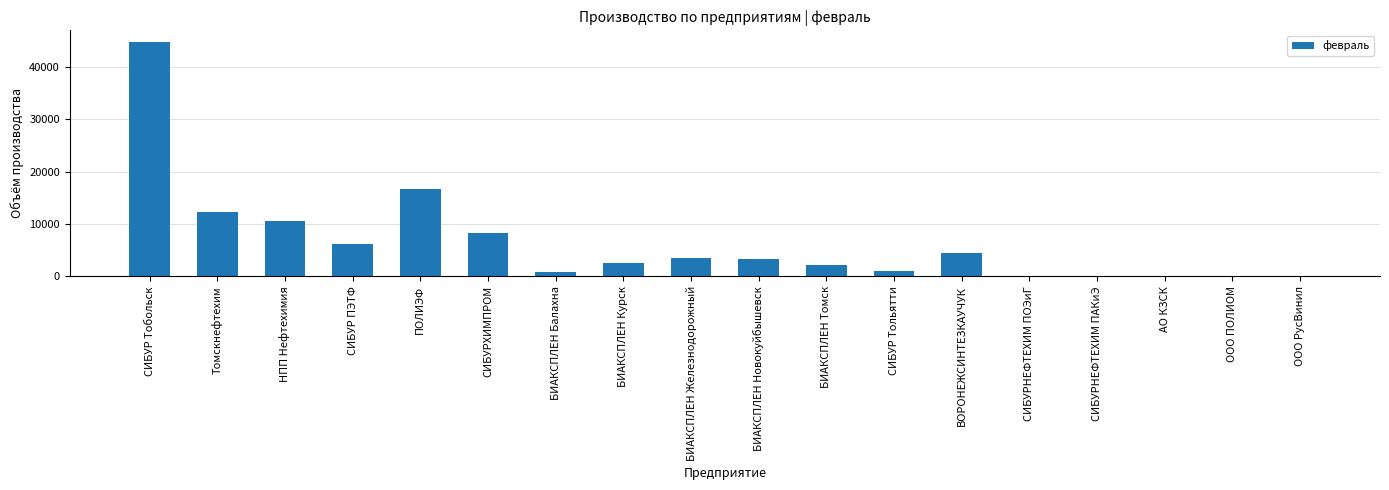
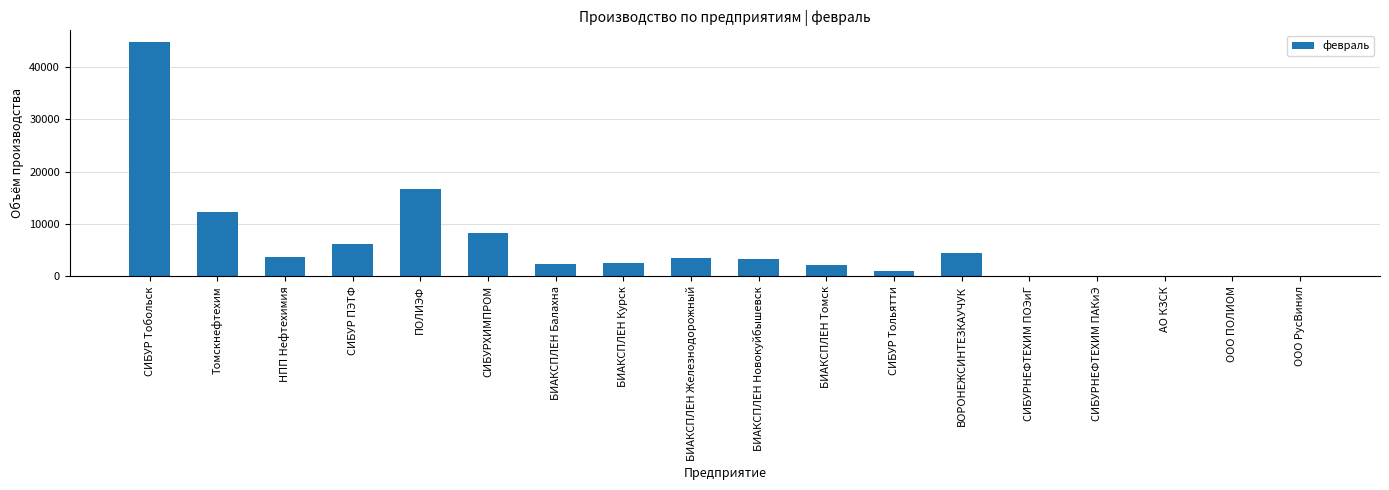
  {
    "СИБУР Тобольск": 45000,
    "Томскнефтехим": 12000,
-   "НПП Нефтехимия": 11000,
+   "НПП Нефтехимия": 4000,
    "СИБУР ПЭТФ": 6000,
    "ПОЛИЭФ": 17000,
    "СИБУРХИМПРОМ": 8000,
-   "БИАКСПЛЕН Балахна": 1000,
+   "БИАКСПЛЕН Балахна": 2000,
    "БИАКСПЛЕН Курск": 3000,
    "БИАКСПЛЕН Железнодорожный": 3000,
    "БИАКСПЛЕН Новокуйбышевск": 3000,
    "БИАКСПЛЕН Томск": 2000,
    "СИБУР Тольятти": 1000,
    "ВОРОНЕЖСИНТЕЗКАУЧУК": 4000,
    "СИБУРНЕФТЕХИМ ПОЭиГ": 0,
    "СИБУРНЕФТЕХИМ ПАКиЭ": 0,
    "АО КЗСК": 0,
    "ООО ПОЛИОМ": 0,
    "ООО РусВинил": 0
  }
